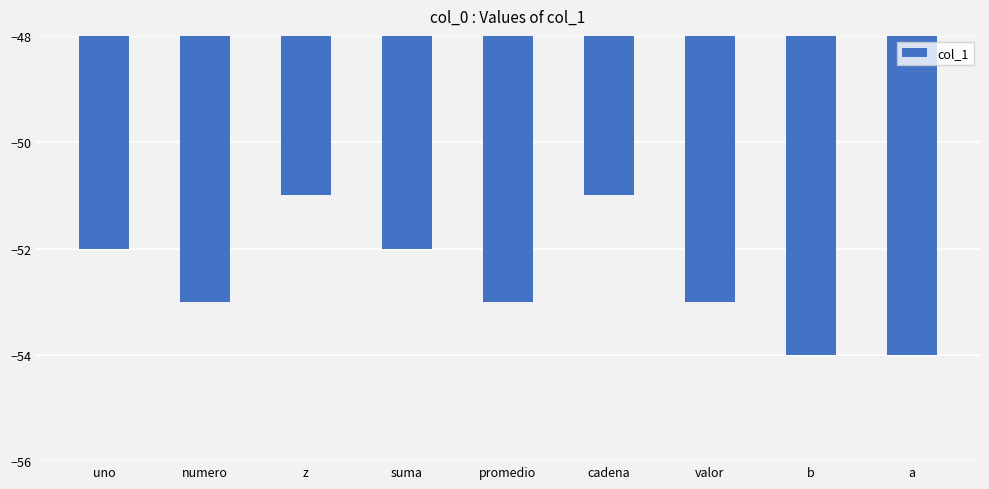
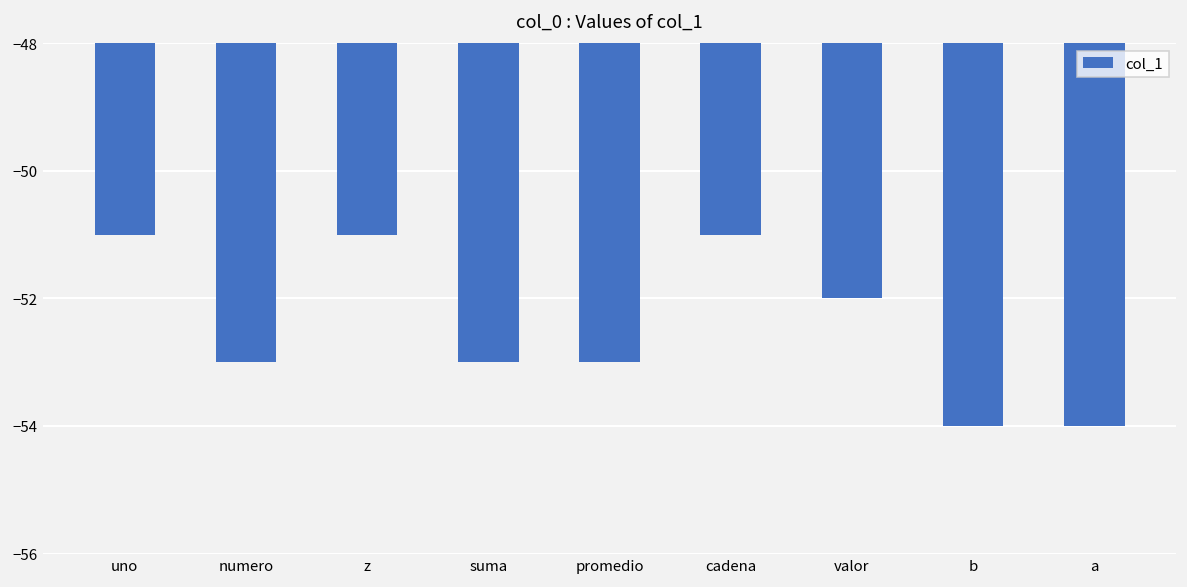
  {
-   "uno": -52,
+   "uno": -51,
    "numero": -53,
    "z": -51,
-   "suma": -52,
+   "suma": -53,
    "promedio": -53,
    "cadena": -51,
-   "valor": -53,
+   "valor": -52,
    "b": -54,
    "a": -54
  }
